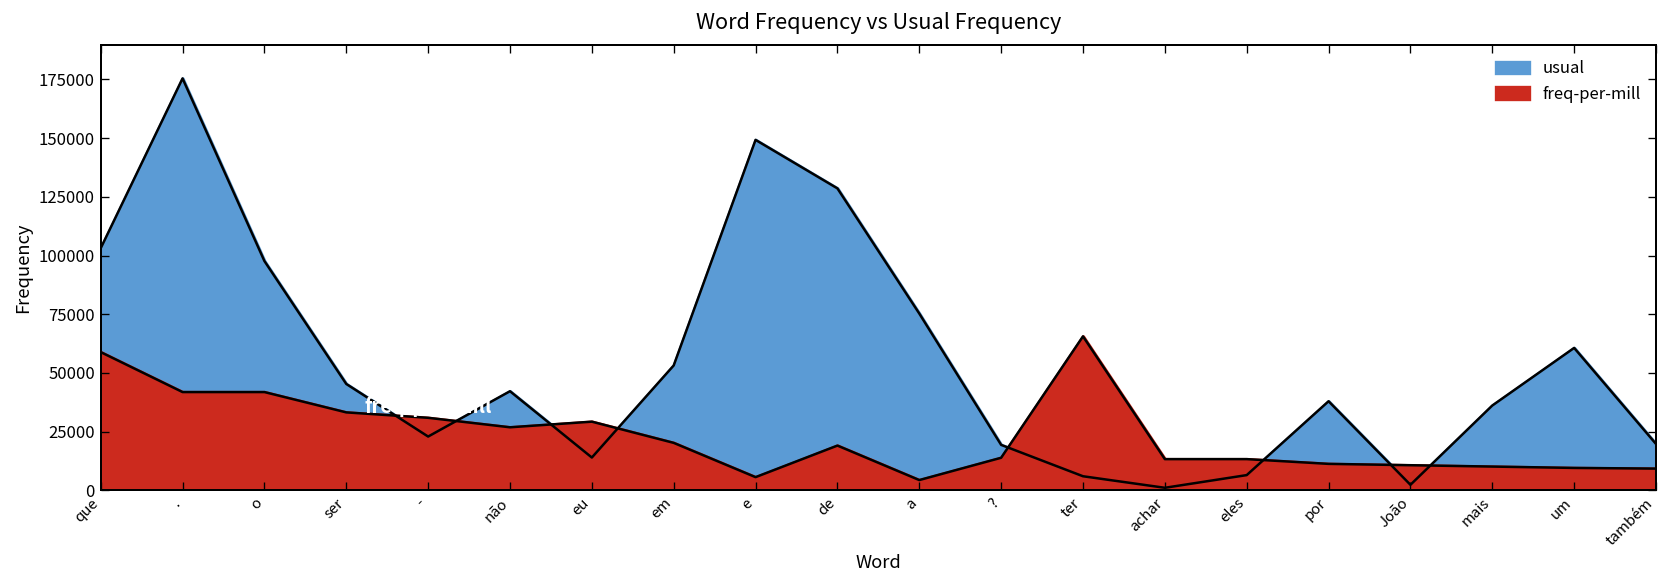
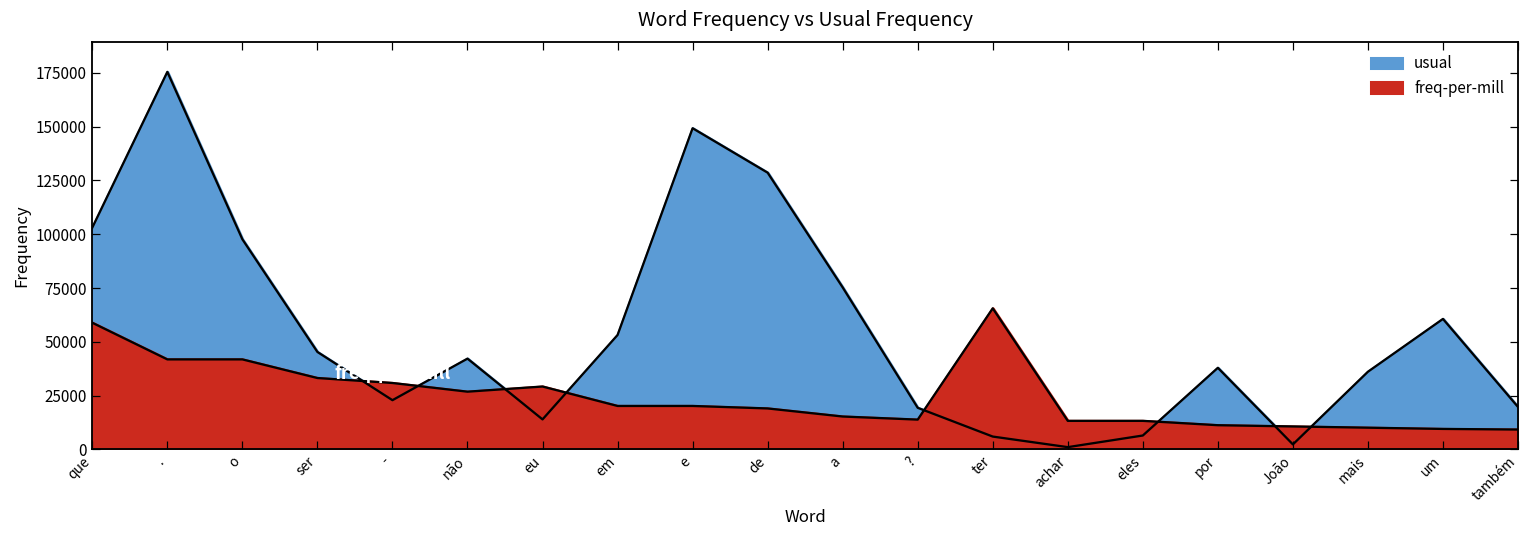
  {
    "usual": {
      "que": 103000,
      ".": 175000,
      "o": 98000,
      "ser": 45000,
      "-": 23000,
      "não": 42000,
      "eu": 14000,
      "em": 53000,
      "e": 149000,
      "de": 129000,
      "a": 75000,
      "?": 19000,
      "ter": 6000,
      "achar": 1000,
      "eles": 6000,
      "por": 38000,
      "João": 2000,
      "mais": 36000,
      "um": 61000,
      "também": 20000
    },
    "freq-per-mill": {
      "que": 59000,
      ".": 42000,
      "o": 42000,
      "ser": 33000,
      "-": 31000,
      "não": 27000,
      "eu": 29000,
      "em": 20000,
-     "e": 6000,
+     "e": 20000,
      "de": 19000,
-     "a": 4000,
+     "a": 15000,
      "?": 14000,
      "ter": 66000,
      "achar": 13000,
      "eles": 13000,
      "por": 11000,
      "João": 11000,
      "mais": 10000,
      "um": 10000,
      "também": 9000
    }
  }
